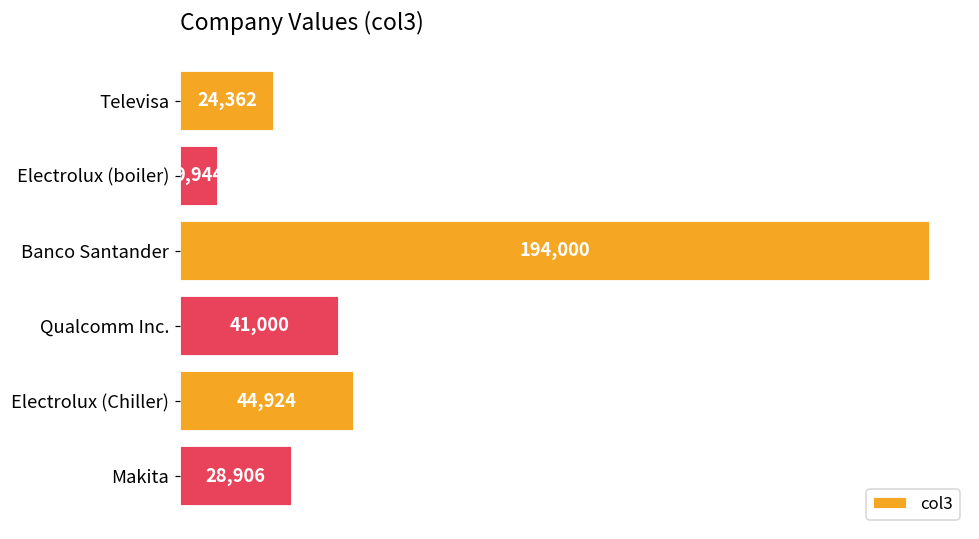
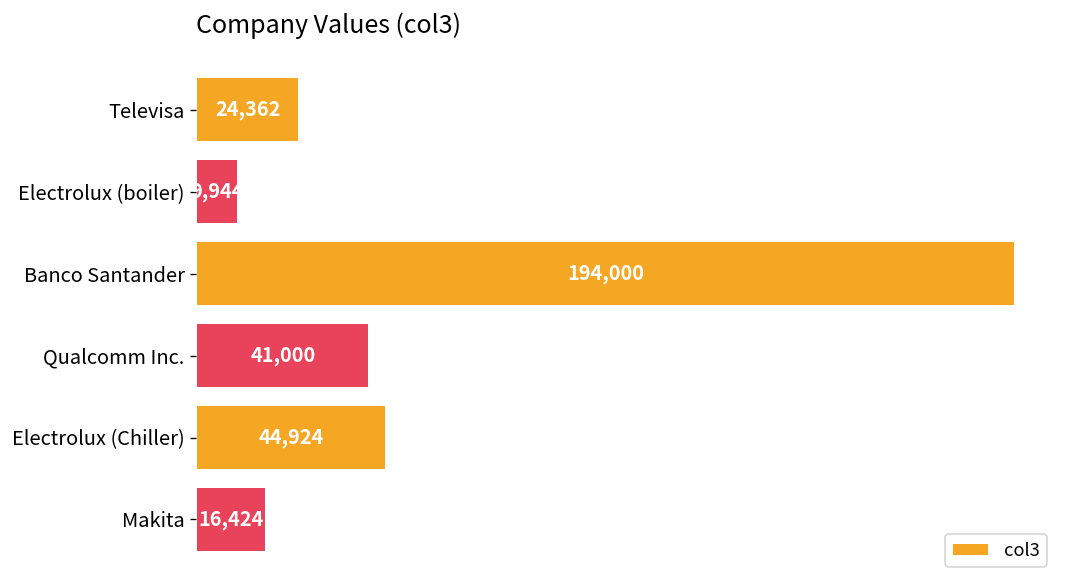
  {
    "Televisa": "24,362",
    "Electrolux (boiler)": "9,944",
    "Banco Santander": "194,000",
    "Qualcomm Inc.": "41,000",
    "Electrolux (Chiller)": "44,924",
-   "Makita": "28,906"
+   "Makita": "16,424"
  }
